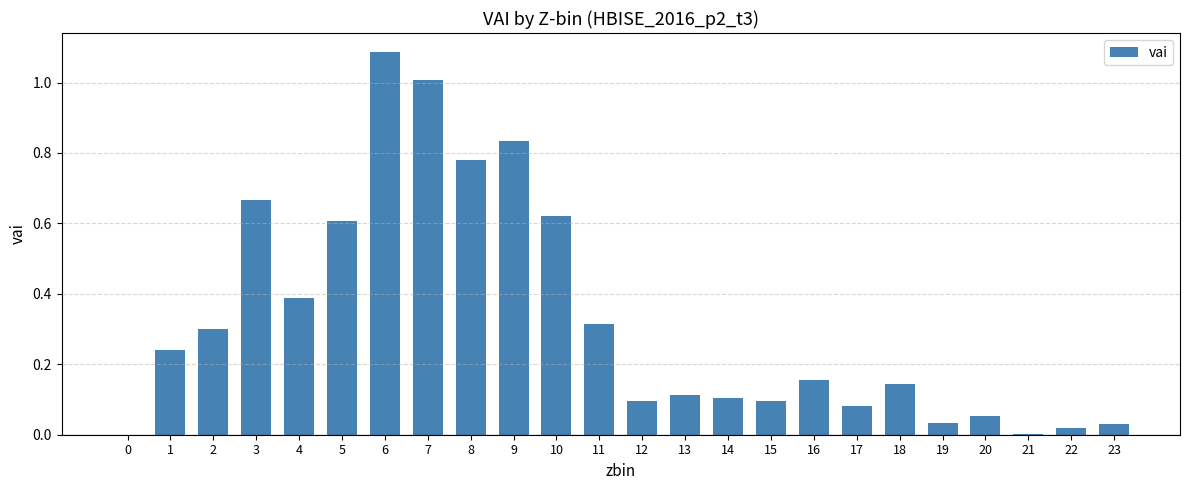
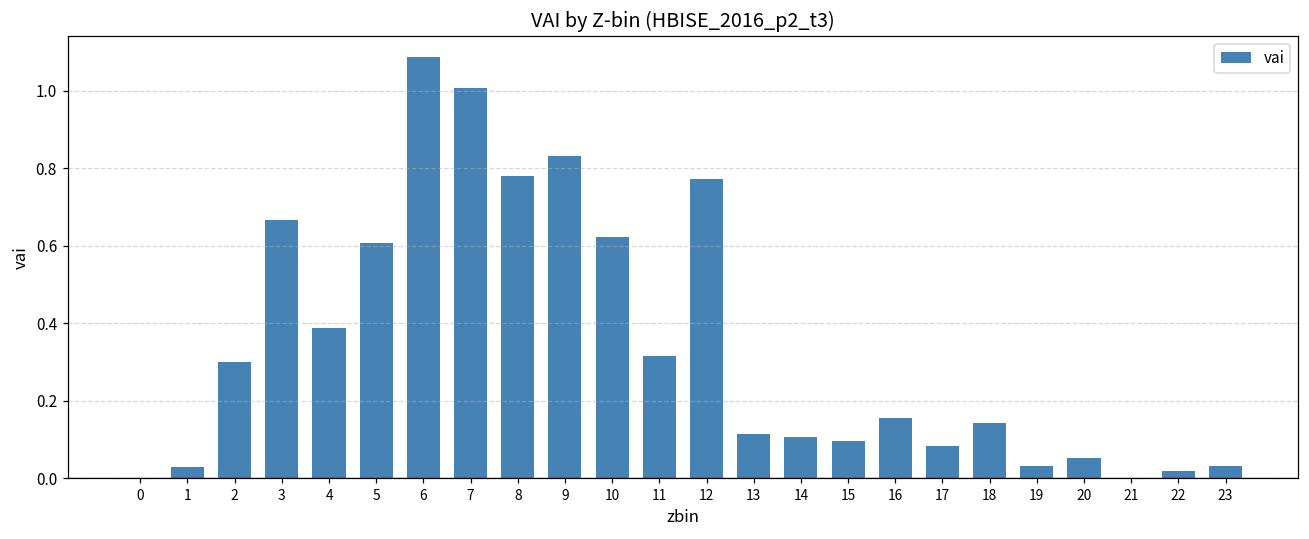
  {
    "0": 0.00,
-   "1": 0.24,
+   "1": 0.03,
    "2": 0.30,
    "3": 0.67,
    "4": 0.39,
    "5": 0.61,
    "6": 1.09,
    "7": 1.01,
    "8": 0.78,
    "9": 0.83,
    "10": 0.62,
    "11": 0.31,
-   "12": 0.10,
+   "12": 0.77,
    "13": 0.11,
    "14": 0.11,
    "15": 0.10,
    "16": 0.15,
    "17": 0.08,
    "18": 0.14,
    "19": 0.03,
    "20": 0.05,
    "22": 0.02,
    "23": 0.03
  }
